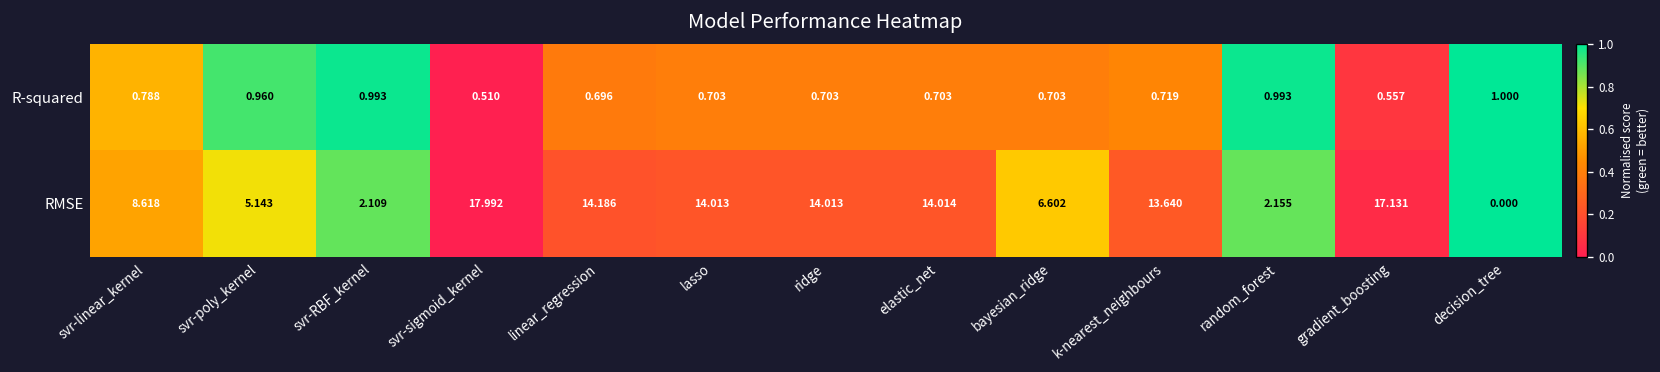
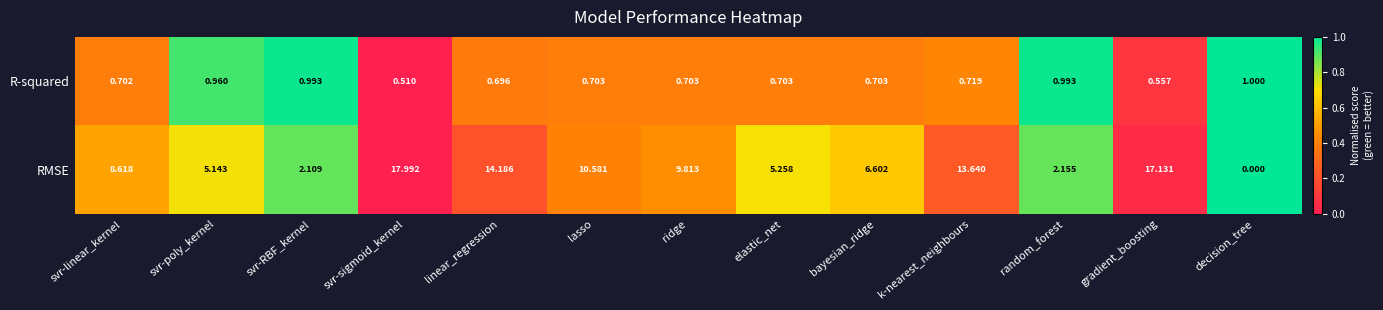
  {
    "R-squared": {
-     "svr-linear_kernel": 0.788,
+     "svr-linear_kernel": 0.702,
      "svr-poly_kernel": 0.960,
      "svr-RBF_kernel": 0.993,
      "svr-sigmoid_kernel": 0.510,
      "linear_regression": 0.696,
      "lasso": 0.703,
      "ridge": 0.703,
      "elastic_net": 0.703,
      "bayesian_ridge": 0.703,
      "k-nearest_neighbours": 0.719,
      "random_forest": 0.993,
      "gradient_boosting": 0.557,
      "decision_tree": 1.000
    },
    "RMSE": {
      "svr-linear_kernel": 8.618,
      "svr-poly_kernel": 5.143,
      "svr-RBF_kernel": 2.109,
      "svr-sigmoid_kernel": 17.992,
      "linear_regression": 14.186,
-     "lasso": 14.013,
-     "ridge": 14.013,
-     "elastic_net": 14.014,
+     "lasso": 10.581,
+     "ridge": 9.813,
+     "elastic_net": 5.258,
      "bayesian_ridge": 6.602,
      "k-nearest_neighbours": 13.640,
      "random_forest": 2.155,
      "gradient_boosting": 17.131,
      "decision_tree": 0.000
    }
  }
